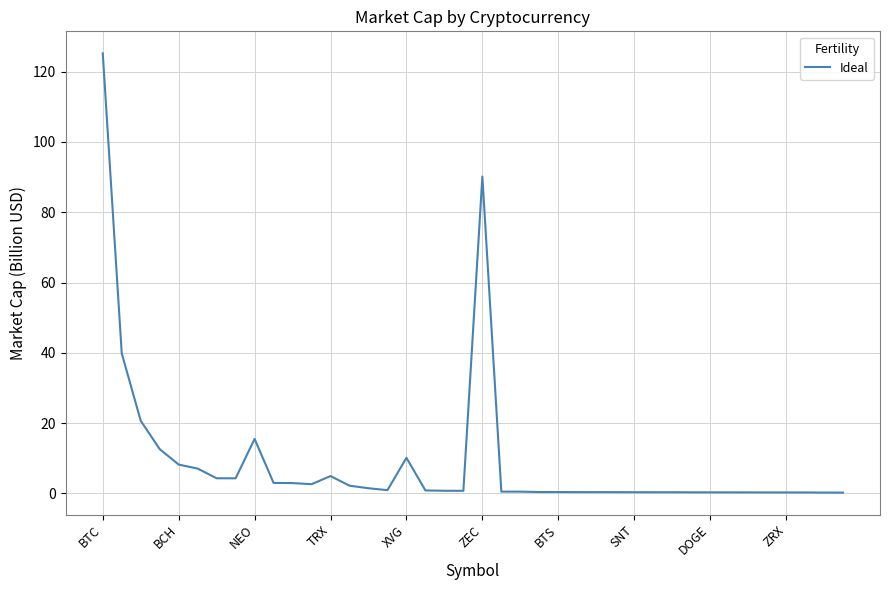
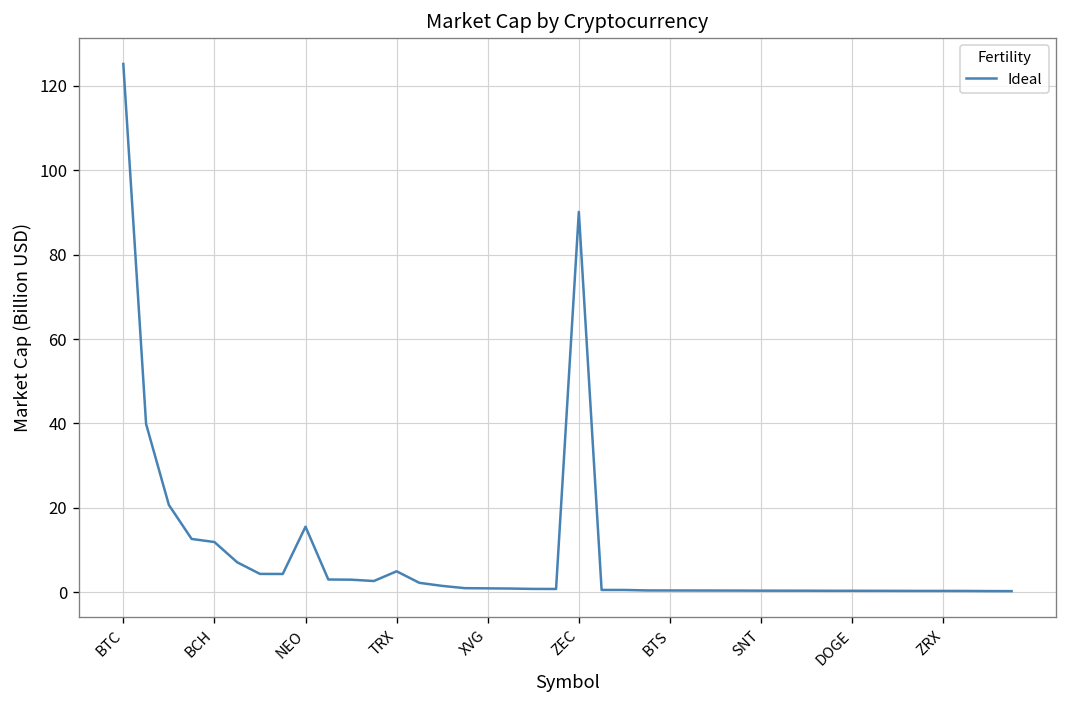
  {
    "BTC": 125,
-   "BCH": 8,
+   "BCH": 12,
    "NEO": 16,
    "TRX": 5,
-   "XVG": 10,
+   "XVG": 1,
    "ZEC": 90,
    "BTS": 0,
    "SNT": 0,
    "DOGE": 0,
    "ZRX": 0
  }
